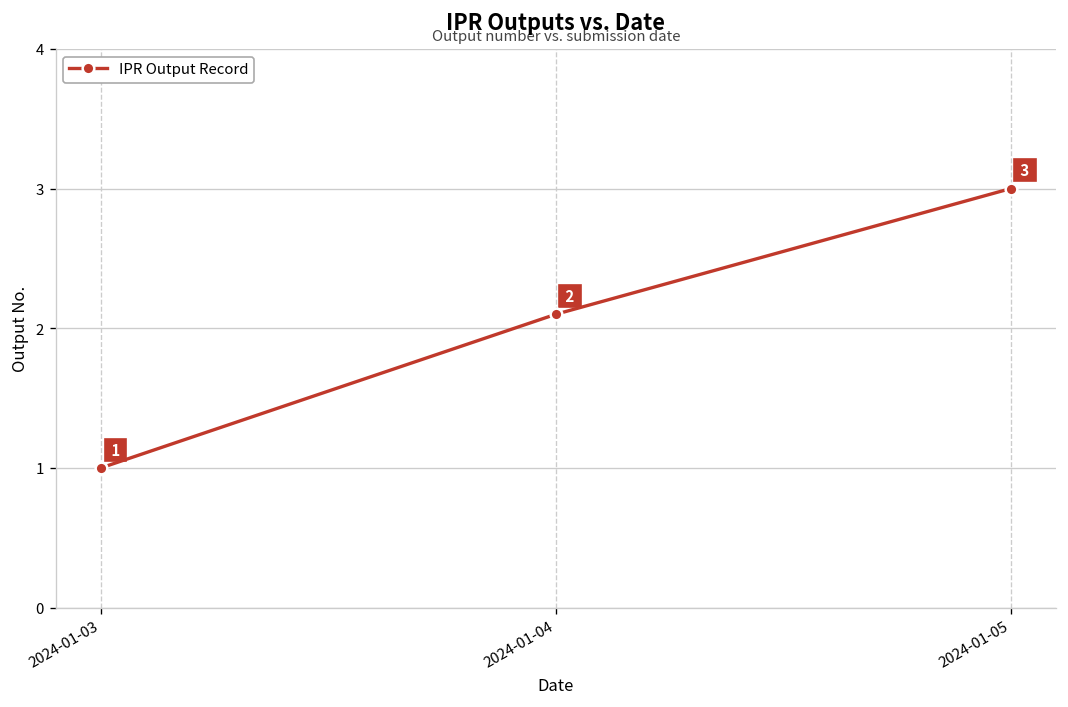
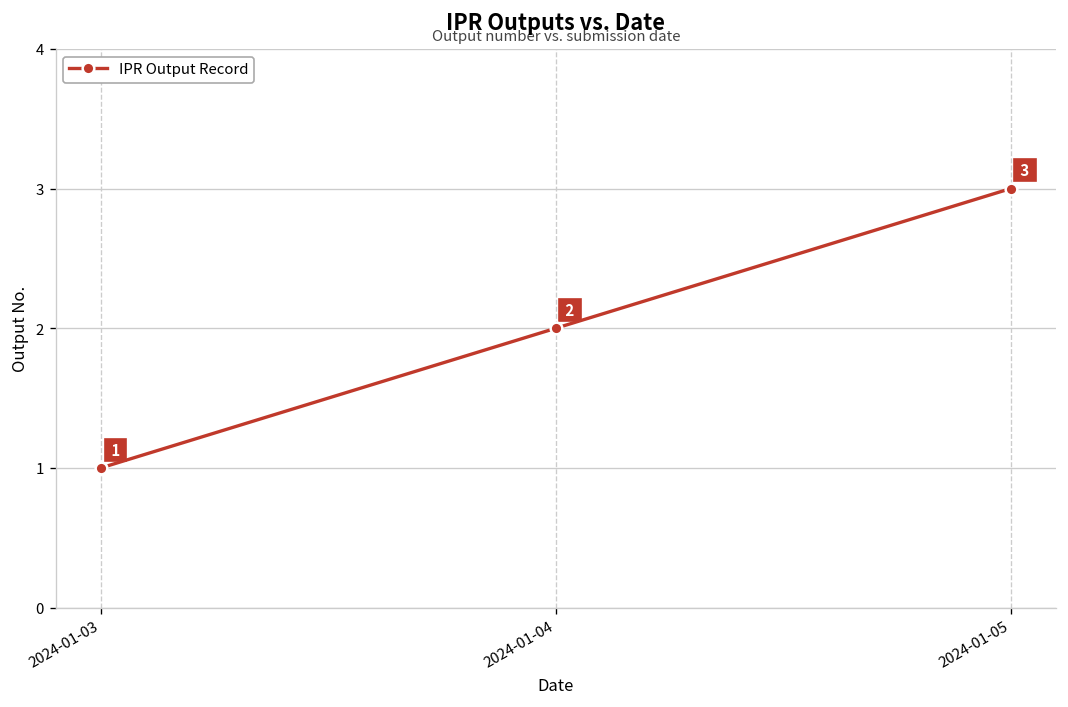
  {
-   "2024-01-04": 2.1
+   "2024-01-04": 2.0
  }
